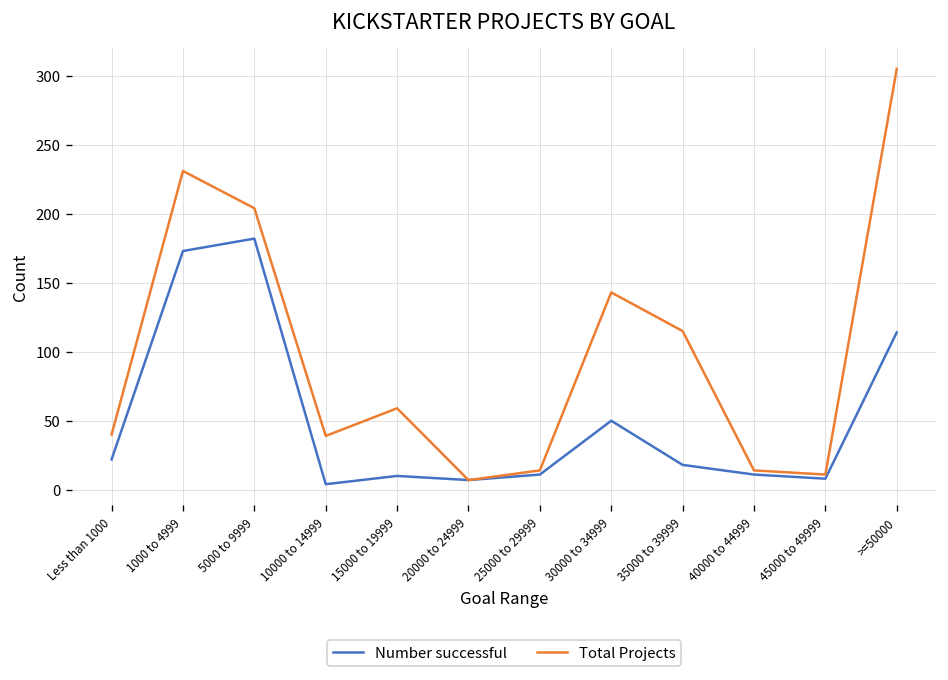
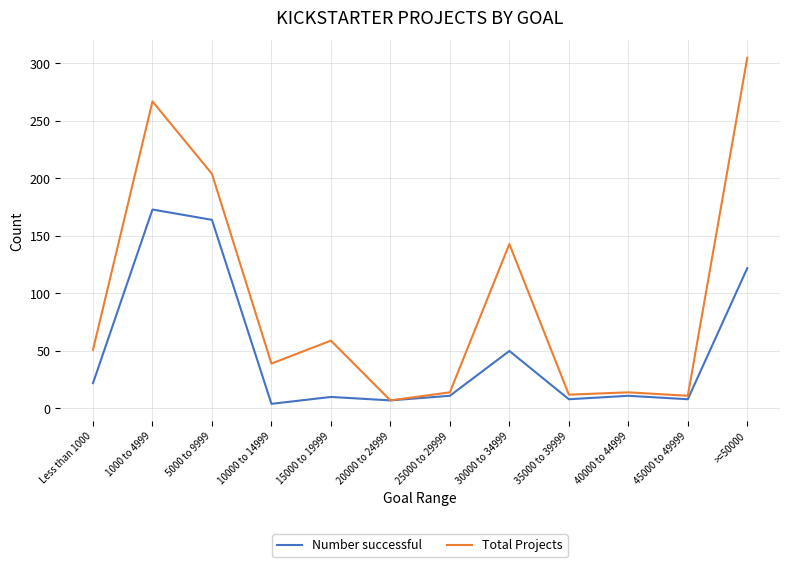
  {
    "Number successful": {
      "Less than 1000": 22,
      "1000 to 4999": 173,
-     "5000 to 9999": 182,
+     "5000 to 9999": 164,
      "10000 to 14999": 4,
      "15000 to 19999": 10,
      "25000 to 29999": 11,
      "30000 to 34999": 50,
-     "35000 to 39999": 18,
+     "35000 to 39999": 8,
      "40000 to 44999": 11,
      "45000 to 49999": 8,
-     ">=50000": 114
+     ">=50000": 122
    },
    "Total Projects": {
-     "Less than 1000": 40,
-     "1000 to 4999": 231,
+     "Less than 1000": 51,
+     "1000 to 4999": 267,
      "5000 to 9999": 204,
      "10000 to 14999": 39,
      "15000 to 19999": 59,
      "25000 to 29999": 14,
      "30000 to 34999": 143,
-     "35000 to 39999": 115,
+     "35000 to 39999": 12,
      "40000 to 44999": 14,
      "45000 to 49999": 11,
      ">=50000": 305
    }
  }
